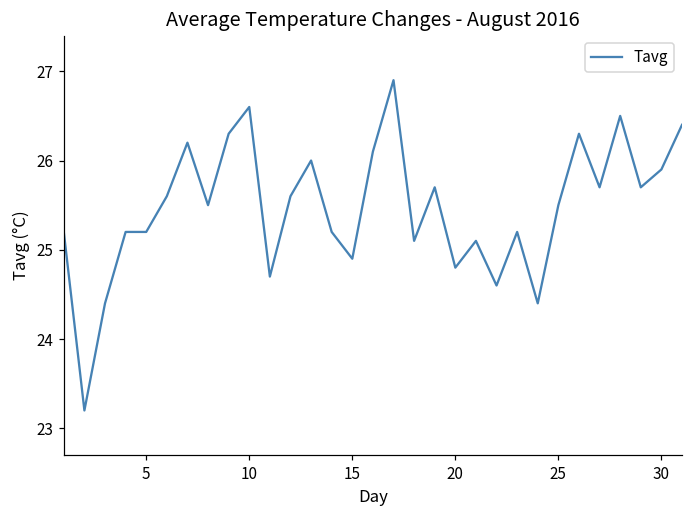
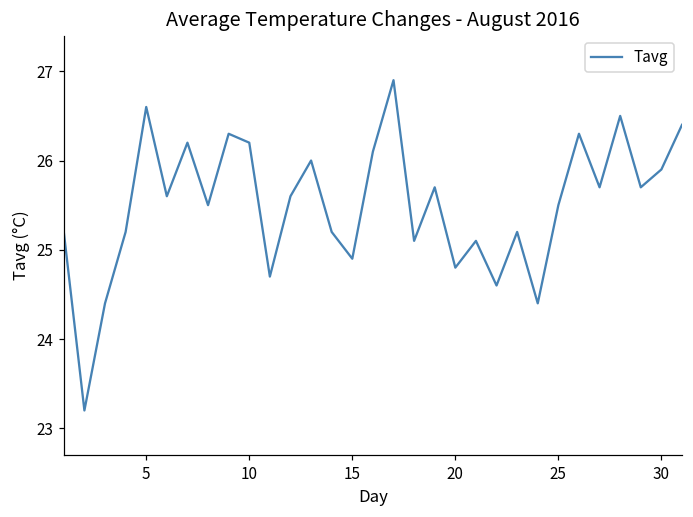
  {
-   "5": 25.2,
-   "10": 26.6,
+   "5": 26.6,
+   "10": 26.2,
    "15": 24.9,
    "20": 24.8,
    "25": 25.5,
    "30": 25.9
  }
